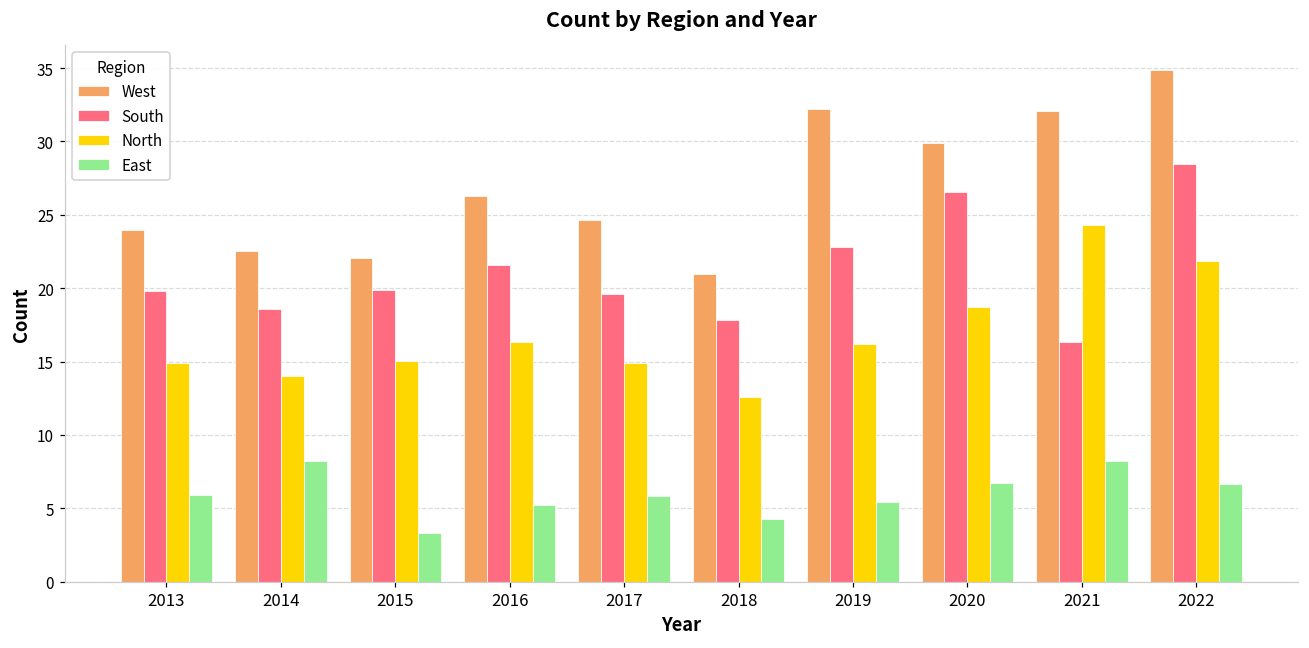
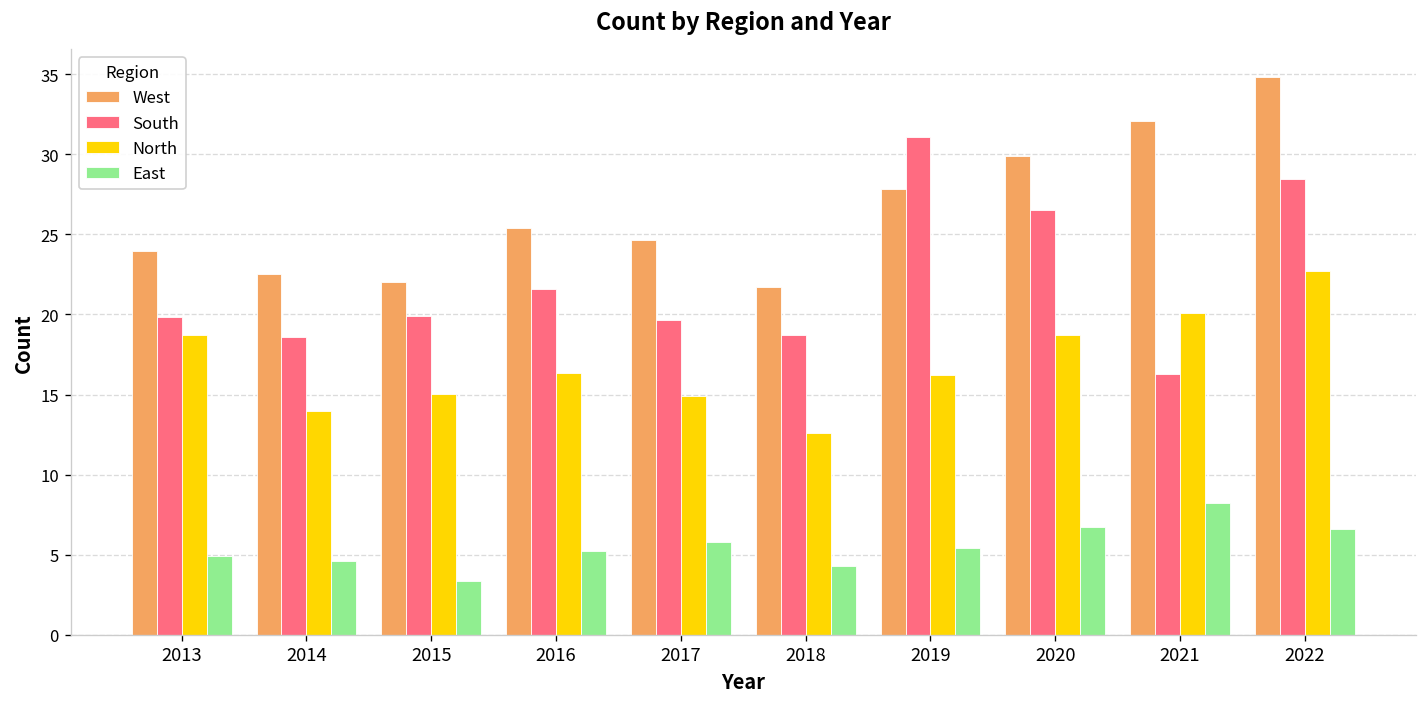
  {
    "West": {
      "2013": 24.0,
      "2014": 22.5,
      "2015": 22.0,
-     "2016": 26.3,
+     "2016": 25.4,
      "2017": 24.7,
-     "2018": 21.0,
-     "2019": 32.2,
+     "2018": 21.7,
+     "2019": 27.8,
      "2020": 29.9,
      "2021": 32.1,
      "2022": 34.8
    },
    "South": {
      "2013": 19.8,
      "2014": 18.6,
      "2015": 19.9,
      "2016": 21.6,
      "2017": 19.6,
-     "2018": 17.8,
-     "2019": 22.8,
+     "2018": 18.7,
+     "2019": 31.1,
      "2020": 26.5,
      "2021": 16.3,
      "2022": 28.5
    },
    "North": {
-     "2013": 14.9,
+     "2013": 18.7,
      "2014": 14.0,
      "2015": 15.0,
      "2016": 16.4,
      "2017": 14.9,
      "2018": 12.6,
      "2019": 16.2,
      "2020": 18.7,
-     "2021": 24.3,
-     "2022": 21.9
+     "2021": 20.1,
+     "2022": 22.7
    },
    "East": {
-     "2013": 5.9,
-     "2014": 8.3,
+     "2013": 4.9,
+     "2014": 4.6,
      "2015": 3.3,
      "2016": 5.3,
      "2017": 5.8,
      "2018": 4.3,
      "2019": 5.4,
      "2020": 6.8,
      "2021": 8.3,
      "2022": 6.6
    }
  }
